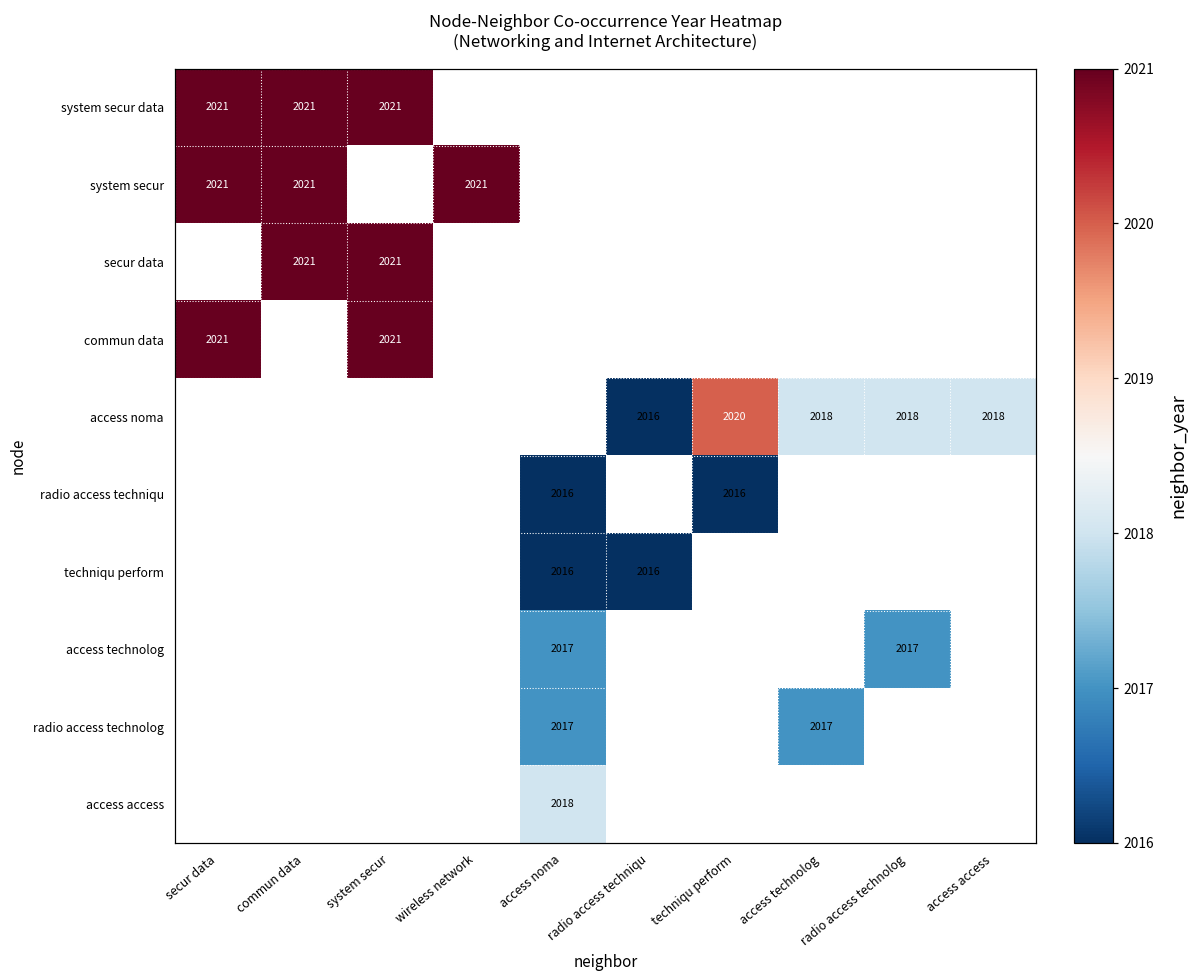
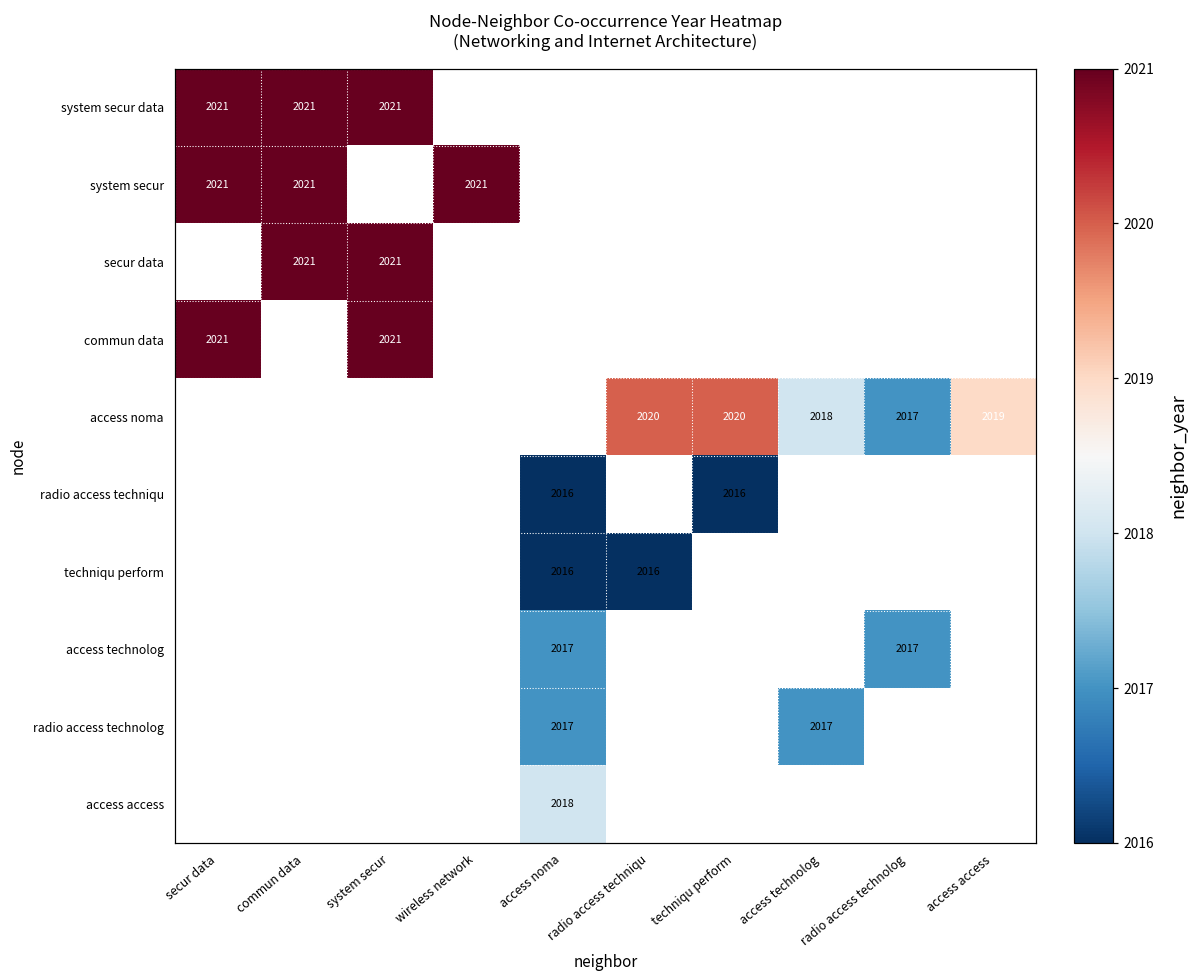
  {
    "system secur data": {
      "secur data": 2021,
      "commun data": 2021,
      "system secur": 2021
    },
    "system secur": {
      "secur data": 2021,
      "commun data": 2021,
      "wireless network": 2021
    },
    "secur data": {
      "commun data": 2021,
      "system secur": 2021
    },
    "commun data": {
      "secur data": 2021,
      "system secur": 2021
    },
    "access noma": {
-     "radio access techniqu": 2016,
+     "radio access techniqu": 2020,
      "techniqu perform": 2020,
      "access technolog": 2018,
-     "radio access technolog": 2018,
-     "access access": 2018
+     "radio access technolog": 2017,
+     "access access": 2019
    },
    "radio access techniqu": {
      "access noma": 2016,
      "techniqu perform": 2016
    },
    "techniqu perform": {
      "access noma": 2016,
      "radio access techniqu": 2016
    },
    "access technolog": {
      "access noma": 2017,
      "radio access technolog": 2017
    },
    "radio access technolog": {
      "access noma": 2017,
      "access technolog": 2017
    },
    "access access": {
      "access noma": 2018
    }
  }
